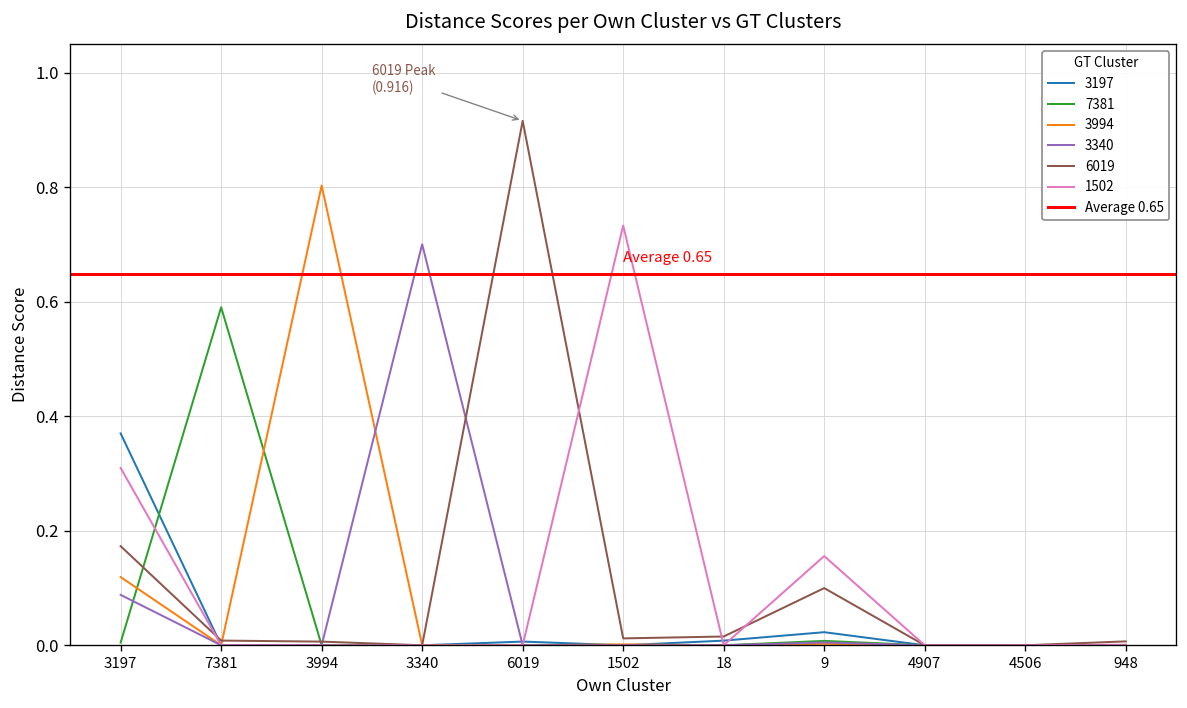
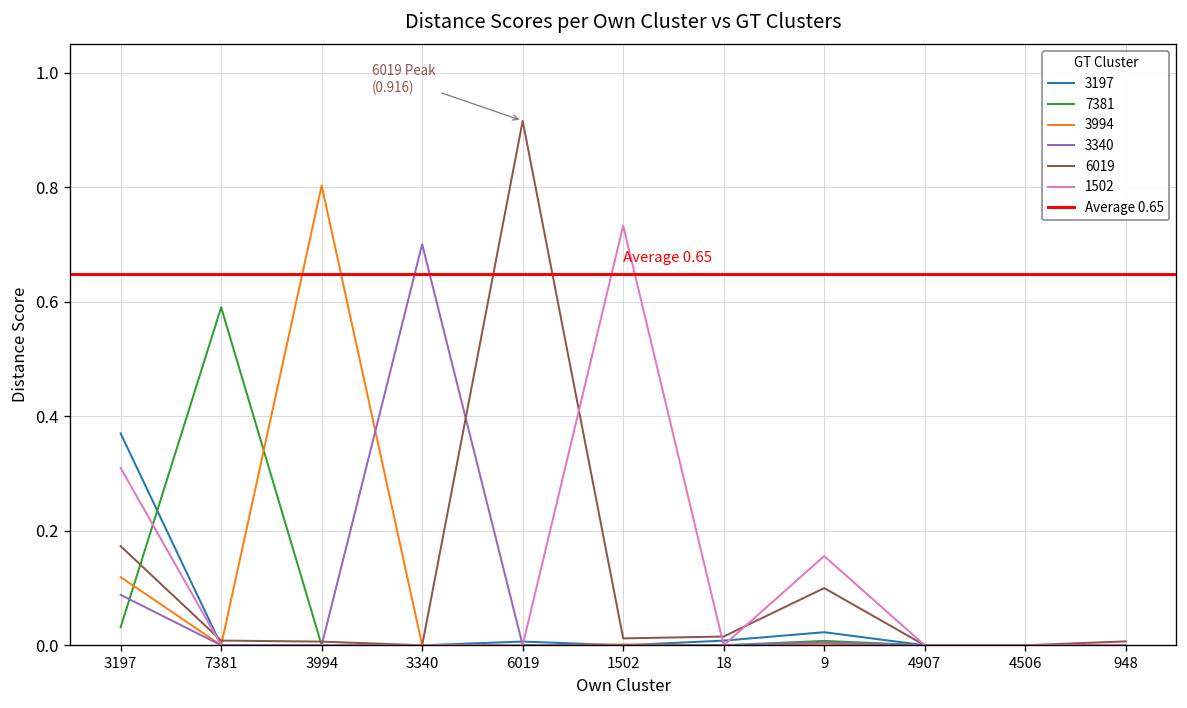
  {
    "3197": {
      "3197": "0.37",
      "6019": "0.01",
      "18": "0.01",
      "9": "0.02"
    },
    "7381": {
-     "3197": "0.00",
+     "3197": "0.03",
      "7381": "0.59"
    },
    "3994": {
      "3197": "0.12",
      "3994": "0.80"
    },
    "3340": {
      "3197": "0.09",
      "3340": "0.70"
    },
    "6019": {
      "6019": "(0.916)"
    },
    "1502": {
      "3197": "0.31",
      "9": "0.16"
    }
  }
